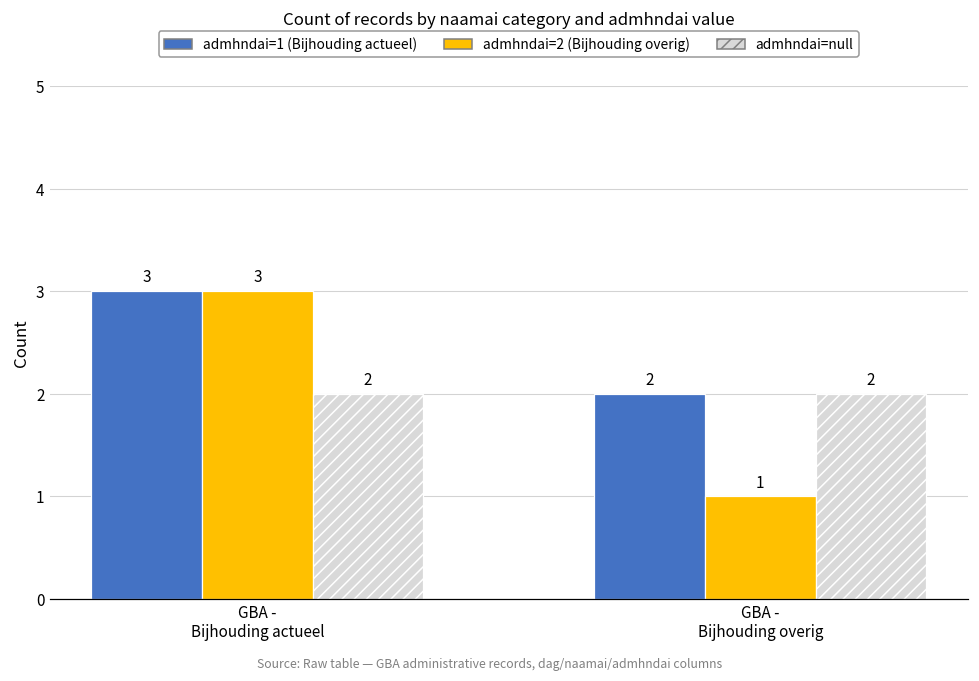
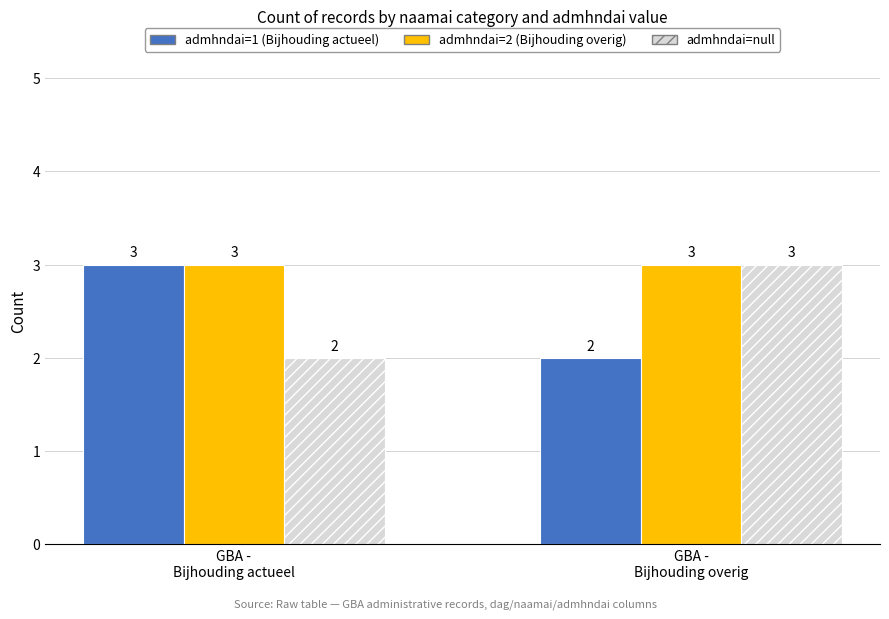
  {
    "admhndai=1 (Bijhouding actueel)": {
      "GBA - Bijhouding actueel": 3,
      "GBA - Bijhouding overig": 2
    },
    "admhndai=2 (Bijhouding overig)": {
      "GBA - Bijhouding actueel": 3,
-     "GBA - Bijhouding overig": 1
+     "GBA - Bijhouding overig": 3
    },
    "admhndai=null": {
      "GBA - Bijhouding actueel": 2,
-     "GBA - Bijhouding overig": 2
+     "GBA - Bijhouding overig": 3
    }
  }
